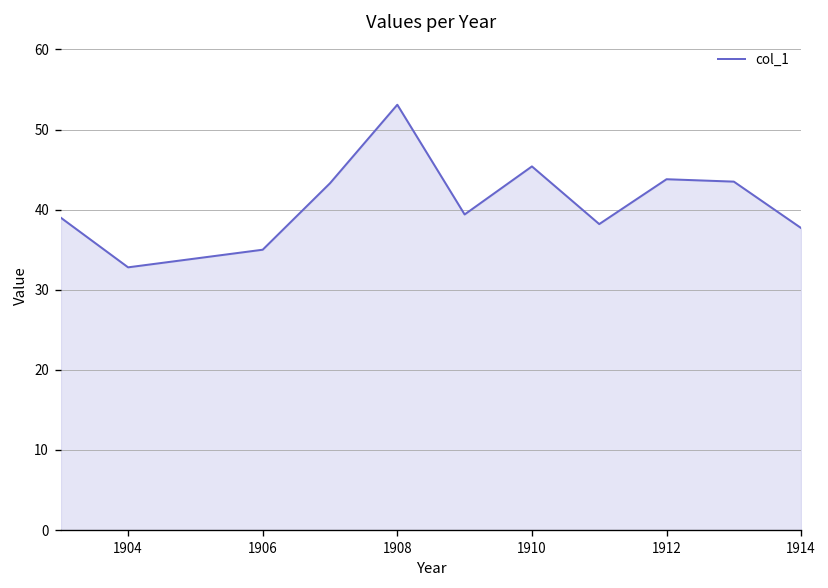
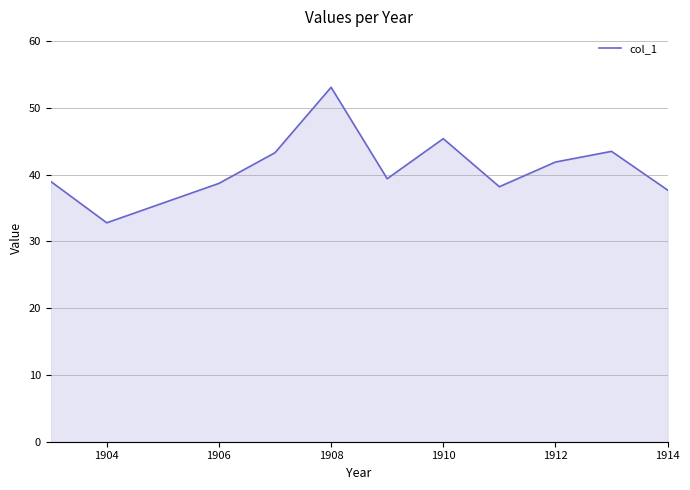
  {
    "1904": 33,
-   "1906": 35,
+   "1906": 39,
    "1908": 53,
    "1910": 45,
-   "1912": 44,
+   "1912": 42,
    "1914": 38
  }
